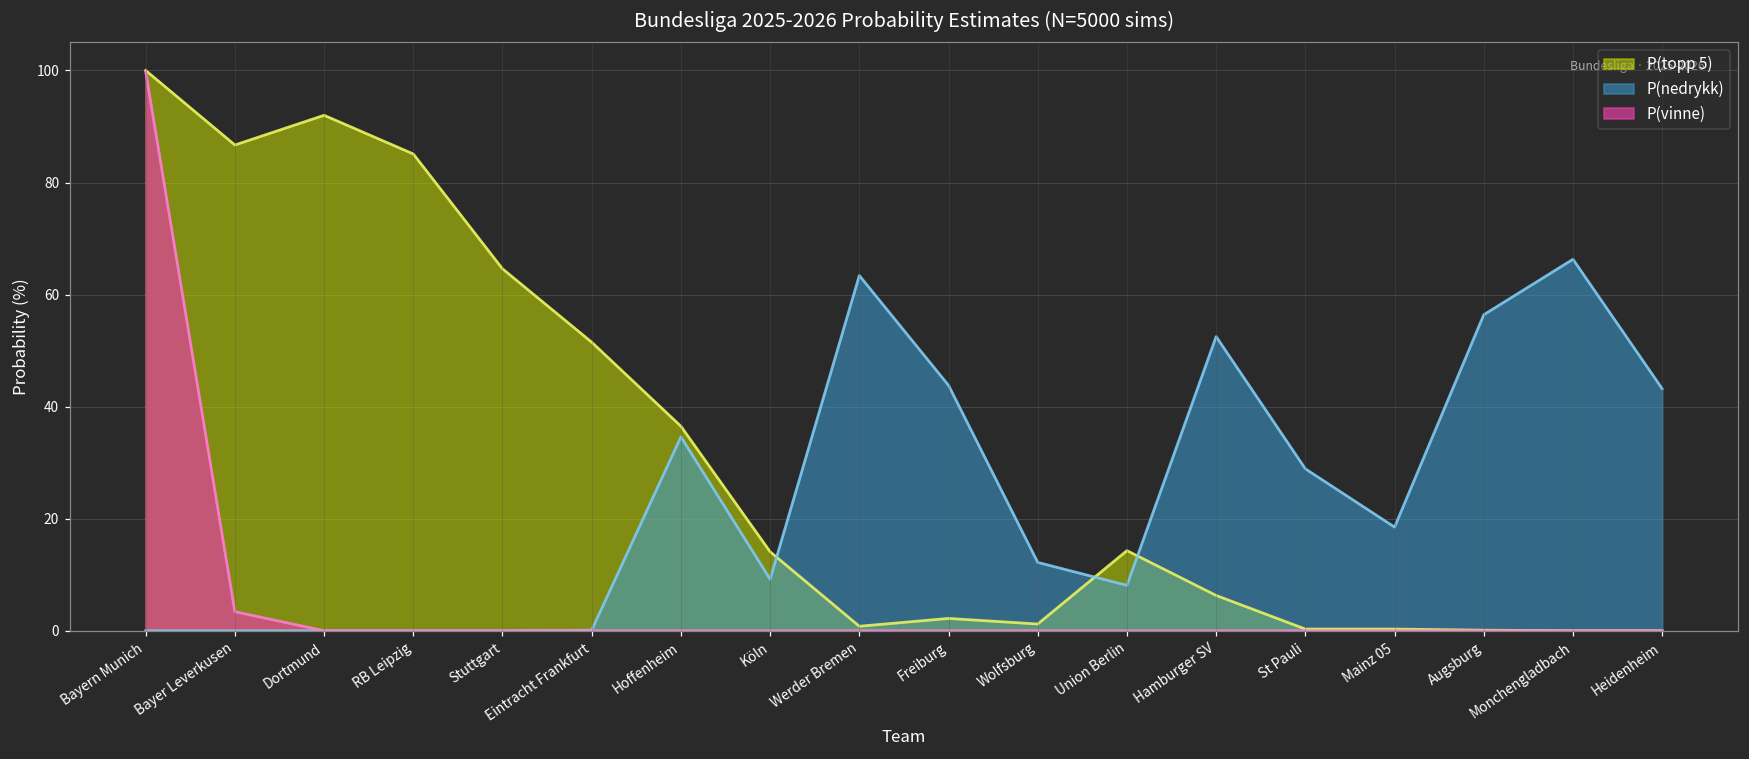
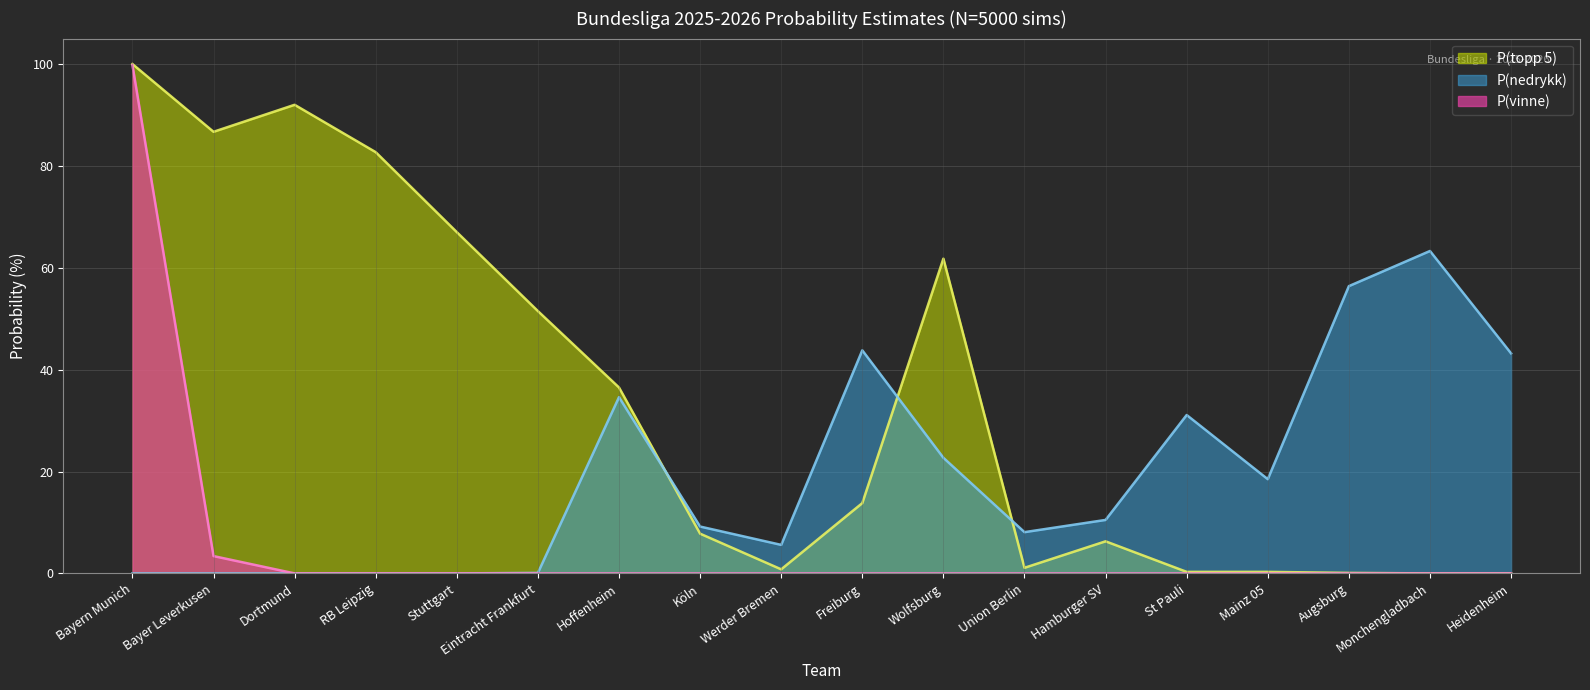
  {
    "P(topp 5)": {
      "Bayer Leverkusen": 87,
      "Dortmund": 92,
-     "RB Leipzig": 85,
-     "Stuttgart": 65,
+     "RB Leipzig": 83,
+     "Stuttgart": 67,
      "Eintracht Frankfurt": 52,
      "Hoffenheim": 37,
-     "Köln": 14,
+     "Köln": 8,
      "Werder Bremen": 1,
-     "Freiburg": 2,
-     "Wolfsburg": 1,
-     "Union Berlin": 14,
+     "Freiburg": 14,
+     "Wolfsburg": 62,
+     "Union Berlin": 1,
      "Hamburger SV": 6
    },
    "P(nedrykk)": {
      "Bayern Munich": 0,
      "Bayer Leverkusen": 0,
      "Hoffenheim": 35,
      "Köln": 9,
-     "Werder Bremen": 63,
+     "Werder Bremen": 6,
      "Freiburg": 44,
-     "Wolfsburg": 12,
+     "Wolfsburg": 23,
      "Union Berlin": 8,
-     "Hamburger SV": 53,
-     "St Pauli": 29,
+     "Hamburger SV": 11,
+     "St Pauli": 31,
      "Mainz 05": 19,
      "Augsburg": 56,
-     "Monchengladbach": 66,
+     "Monchengladbach": 63,
      "Heidenheim": 43
    },
    "P(vinne)": {
      "Bayer Leverkusen": 3,
      "Hoffenheim": 0,
      "Köln": 0,
      "Werder Bremen": 0,
      "Freiburg": 0,
      "Wolfsburg": 0,
      "Union Berlin": 0,
      "Hamburger SV": 0
    }
  }
